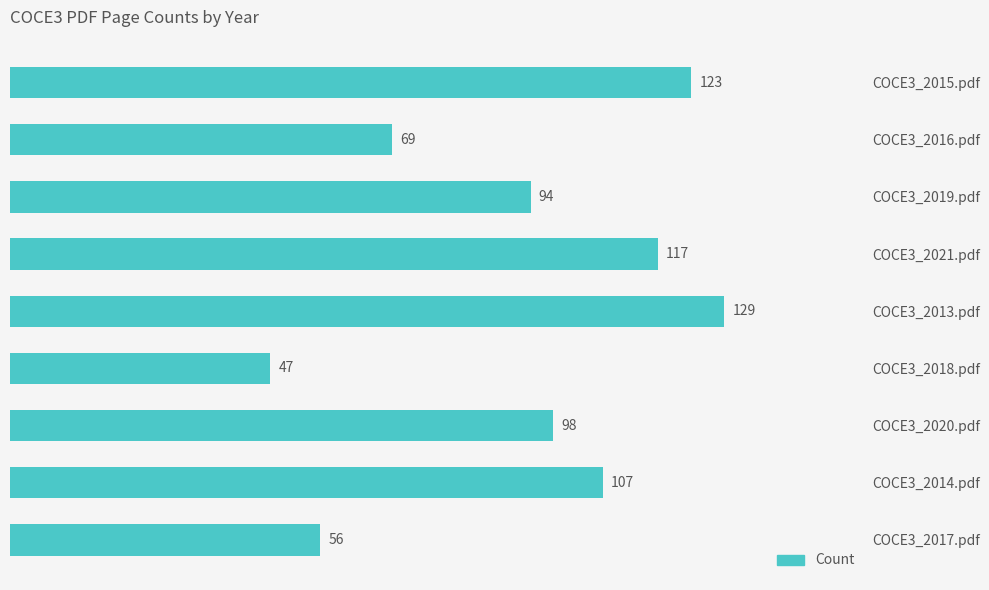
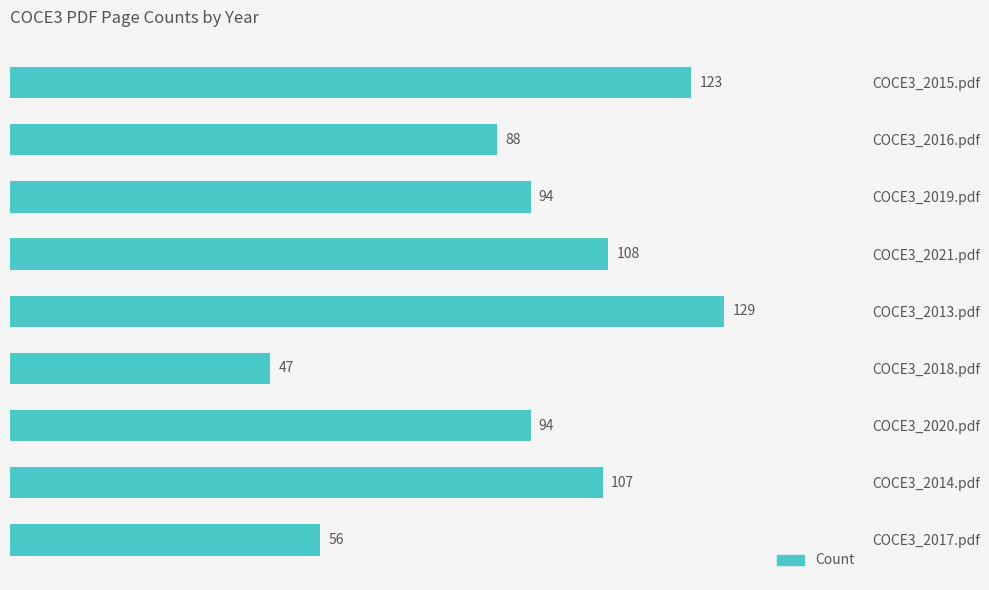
  {
    "COCE3_2015.pdf": 123,
-   "COCE3_2016.pdf": 69,
+   "COCE3_2016.pdf": 88,
    "COCE3_2019.pdf": 94,
-   "COCE3_2021.pdf": 117,
+   "COCE3_2021.pdf": 108,
    "COCE3_2013.pdf": 129,
    "COCE3_2018.pdf": 47,
-   "COCE3_2020.pdf": 98,
+   "COCE3_2020.pdf": 94,
    "COCE3_2014.pdf": 107,
    "COCE3_2017.pdf": 56
  }
